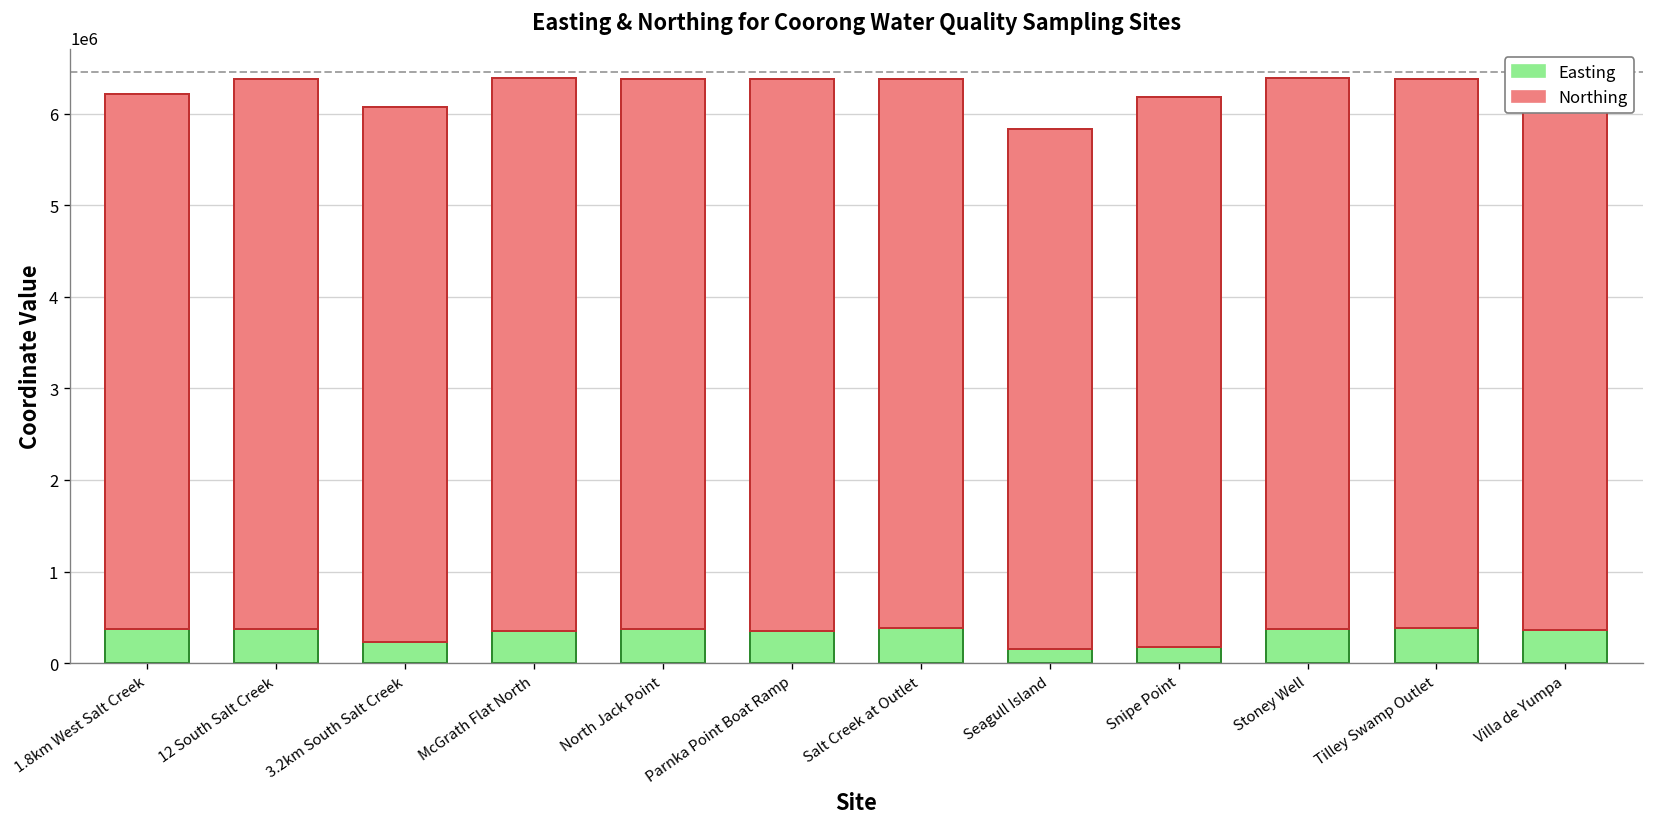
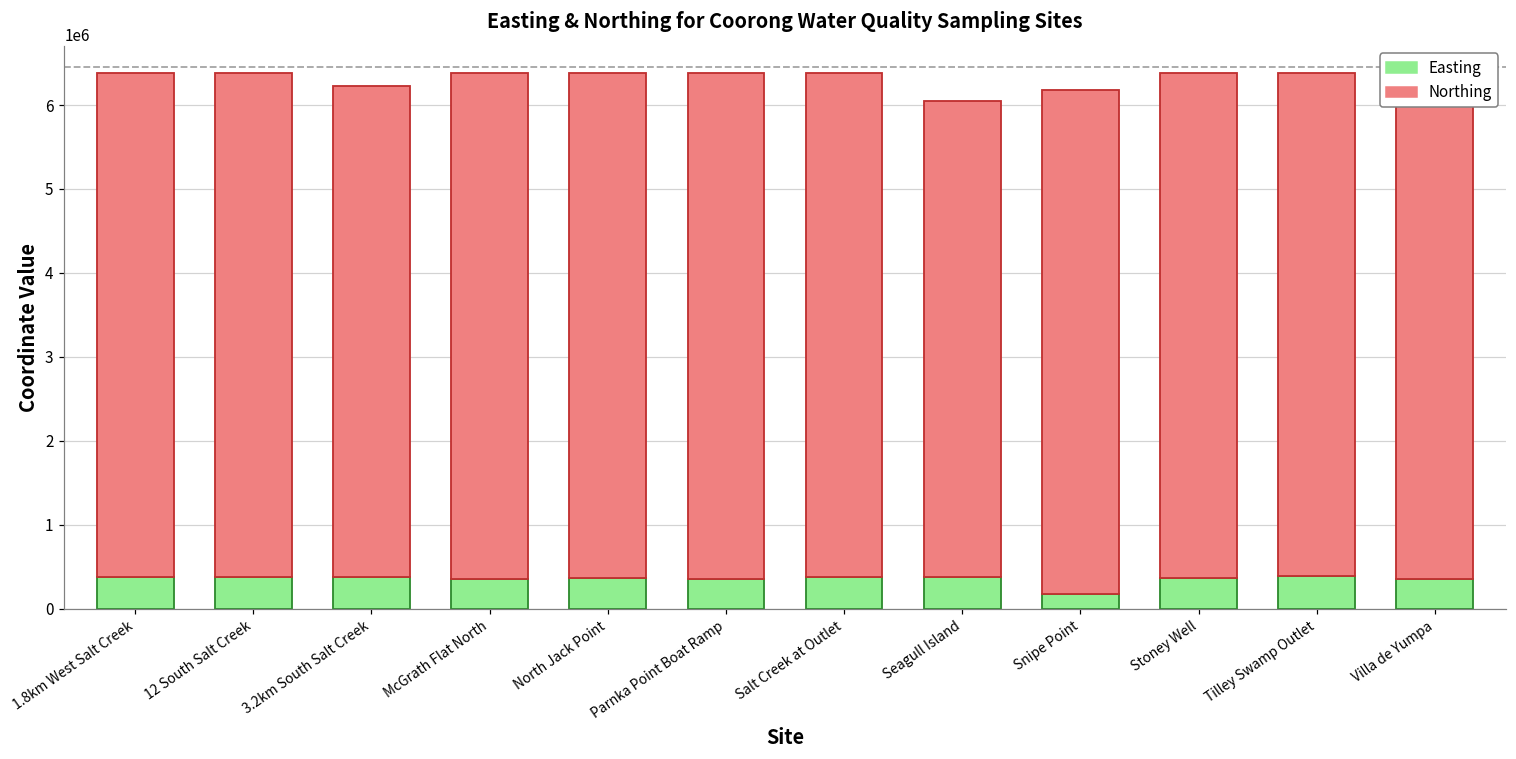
  {
    "Easting": {
      "1.8km West Salt Creek": 400000,
      "12 South Salt Creek": 400000,
-     "3.2km South Salt Creek": 200000,
+     "3.2km South Salt Creek": 400000,
      "McGrath Flat North": 400000,
      "North Jack Point": 400000,
      "Parnka Point Boat Ramp": 400000,
      "Salt Creek at Outlet": 400000,
-     "Seagull Island": 200000,
+     "Seagull Island": 400000,
      "Snipe Point": 200000,
      "Stoney Well": 400000,
      "Tilley Swamp Outlet": 400000,
      "Villa de Yumpa": 400000
    },
    "Northing": {
-     "1.8km West Salt Creek": 5800000,
+     "1.8km West Salt Creek": 6000000,
      "12 South Salt Creek": 6000000,
      "3.2km South Salt Creek": 5800000,
      "McGrath Flat North": 6000000,
      "North Jack Point": 6000000,
      "Parnka Point Boat Ramp": 6000000,
      "Salt Creek at Outlet": 6000000,
      "Seagull Island": 5700000,
      "Snipe Point": 6000000,
      "Stoney Well": 6000000,
      "Tilley Swamp Outlet": 6000000
    }
  }
